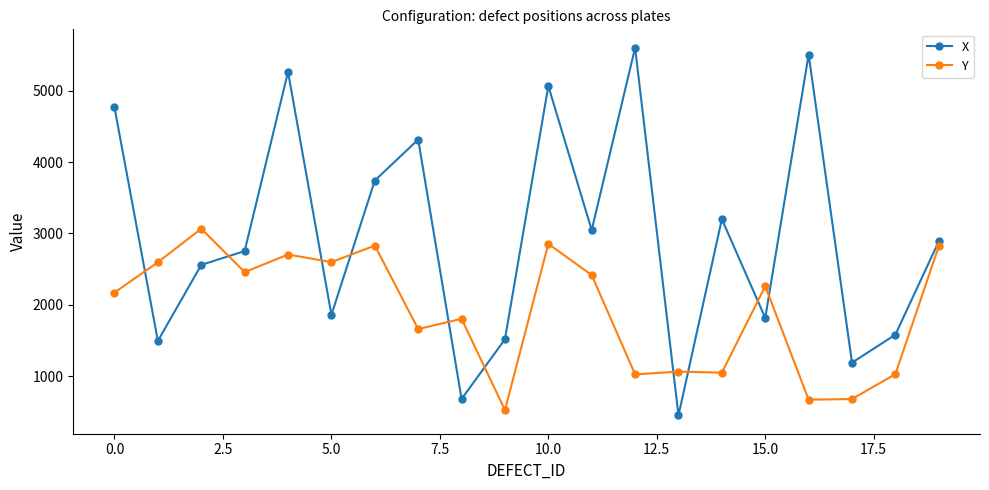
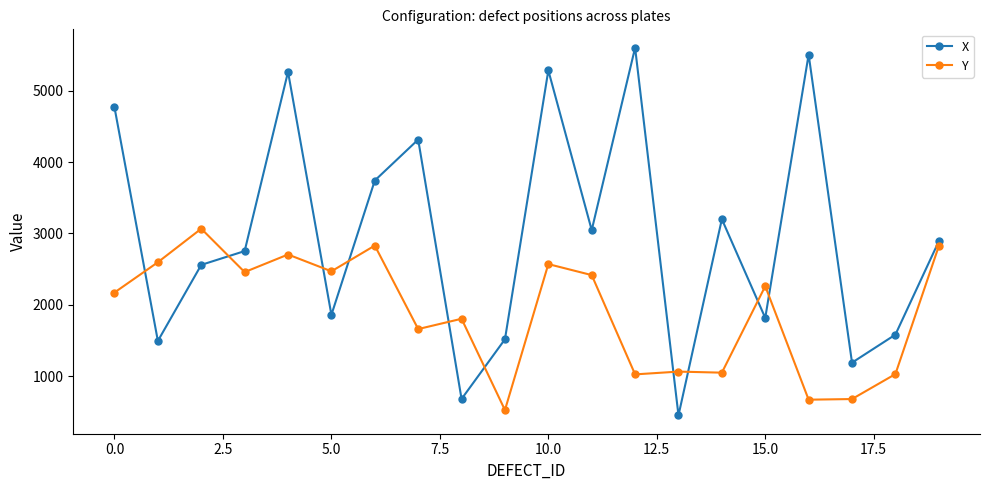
  {
    "X": {
      "0.0": 4800,
      "5.0": 1900,
-     "10.0": 5100,
+     "10.0": 5300,
      "15.0": 1800
    },
    "Y": {
      "0.0": 2200,
-     "5.0": 2600,
-     "10.0": 2900,
+     "5.0": 2500,
+     "10.0": 2600,
      "15.0": 2300
    }
  }
